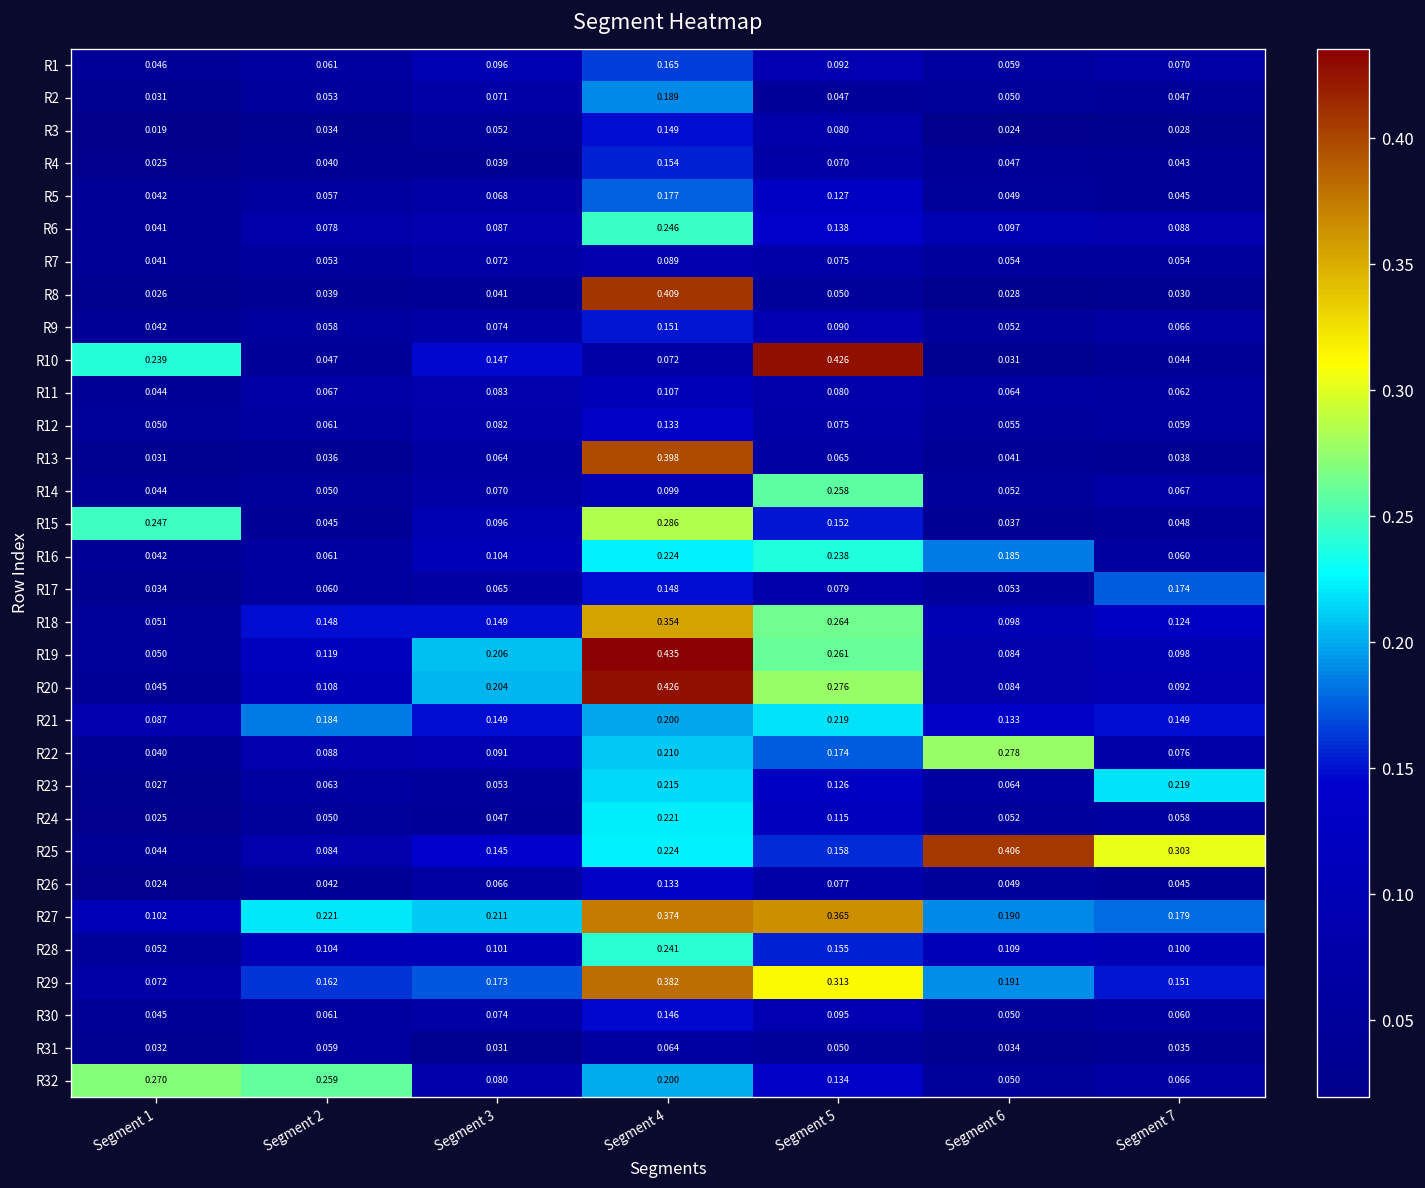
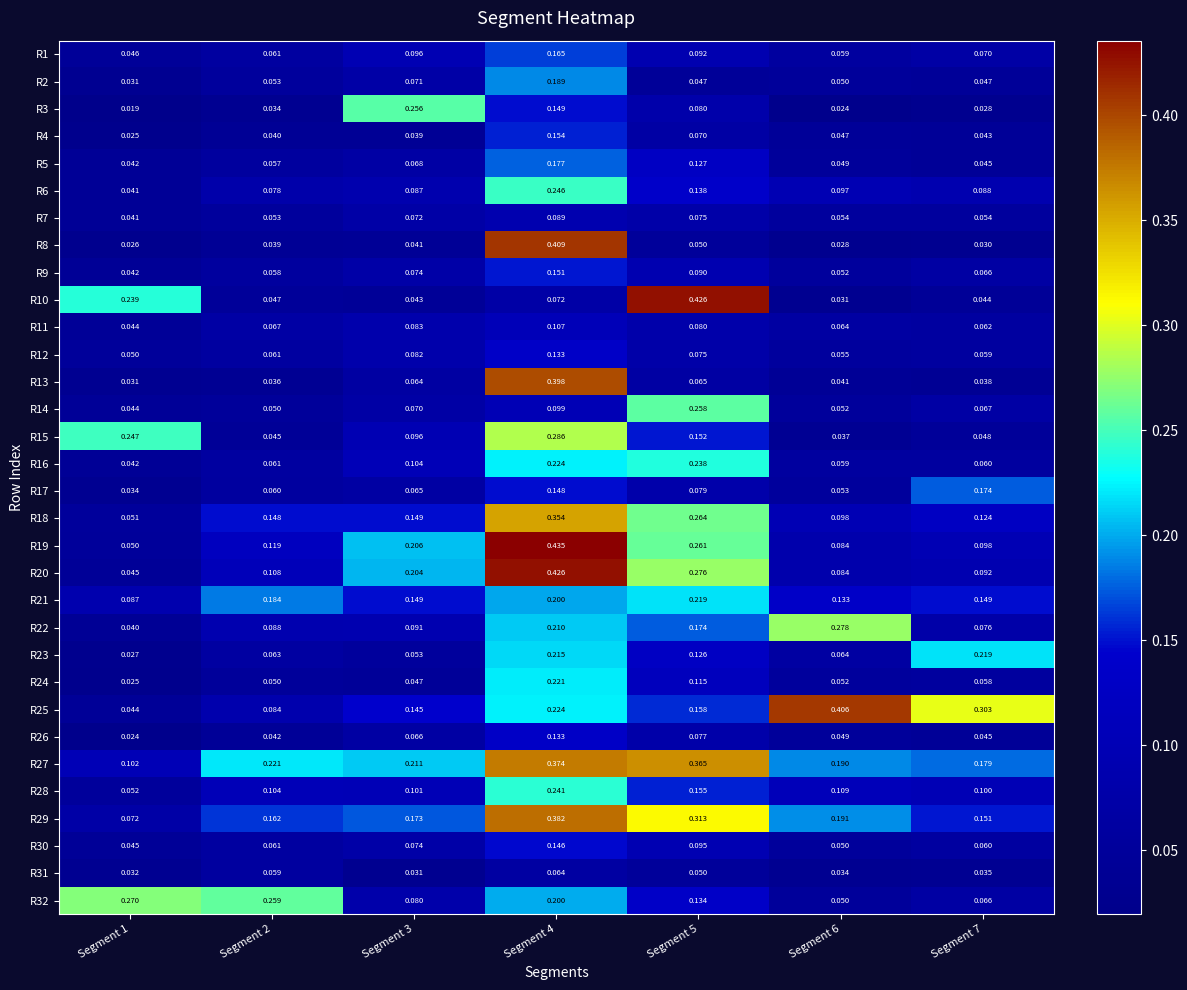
  {
    "R3": {
      "Segment 1": 0.019,
      "Segment 2": 0.034,
-     "Segment 3": 0.052,
+     "Segment 3": 0.256,
      "Segment 4": 0.149,
      "Segment 5": 0.080,
      "Segment 6": 0.024,
      "Segment 7": 0.028
    },
    "R10": {
      "Segment 1": 0.239,
      "Segment 2": 0.047,
-     "Segment 3": 0.147,
+     "Segment 3": 0.043,
      "Segment 4": 0.072,
      "Segment 5": 0.426,
      "Segment 6": 0.031,
      "Segment 7": 0.044
    },
    "R16": {
      "Segment 1": 0.042,
      "Segment 2": 0.061,
      "Segment 3": 0.104,
      "Segment 4": 0.224,
      "Segment 5": 0.238,
-     "Segment 6": 0.185,
+     "Segment 6": 0.059,
      "Segment 7": 0.060
    }
  }
